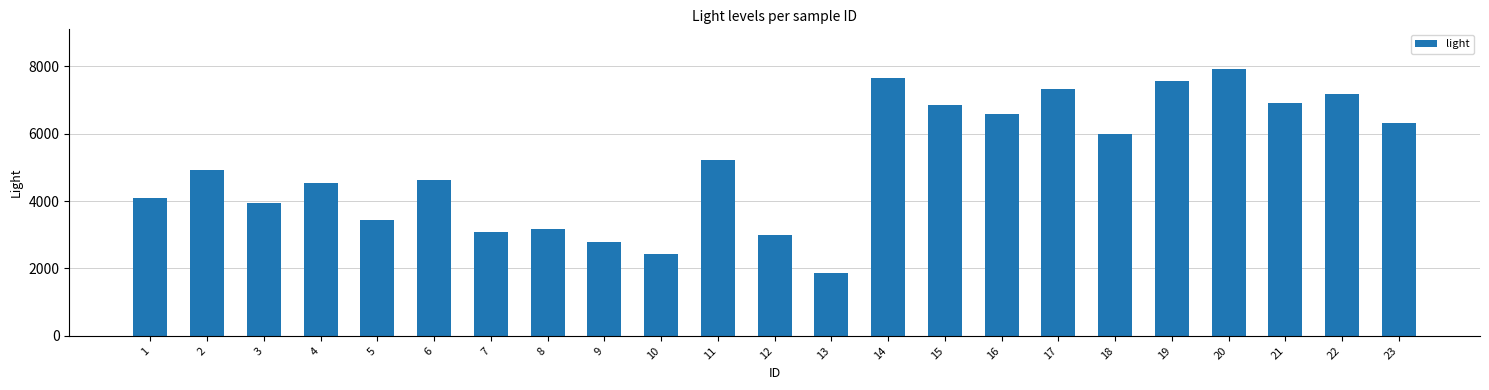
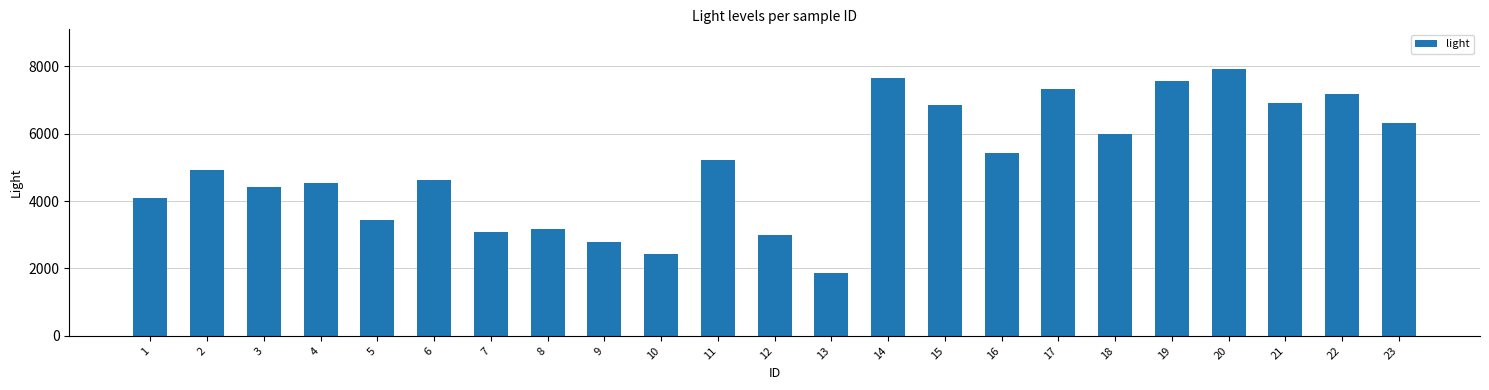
  {
    "1": 4100,
    "2": 4900,
-   "3": 3900,
+   "3": 4400,
    "4": 4500,
    "5": 3400,
    "6": 4600,
    "7": 3100,
    "8": 3200,
    "9": 2800,
    "10": 2400,
    "11": 5200,
    "12": 3000,
    "13": 1900,
    "14": 7700,
    "15": 6900,
-   "16": 6600,
+   "16": 5400,
    "17": 7300,
    "18": 6000,
    "19": 7600,
    "20": 7900,
    "21": 6900,
    "22": 7200,
    "23": 6300
  }
